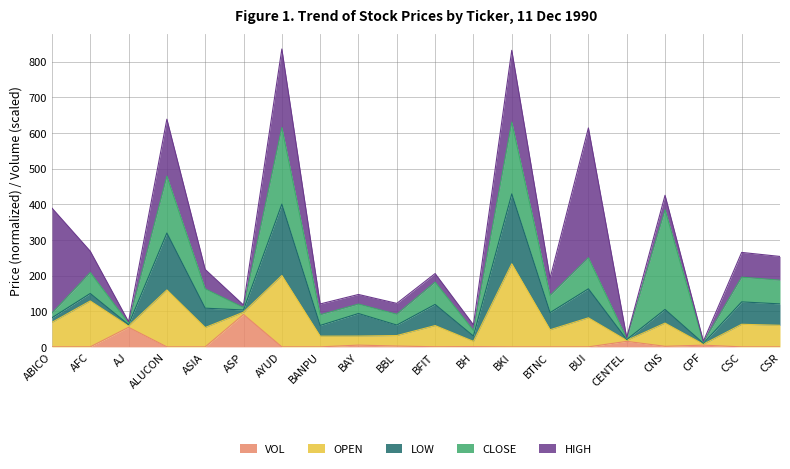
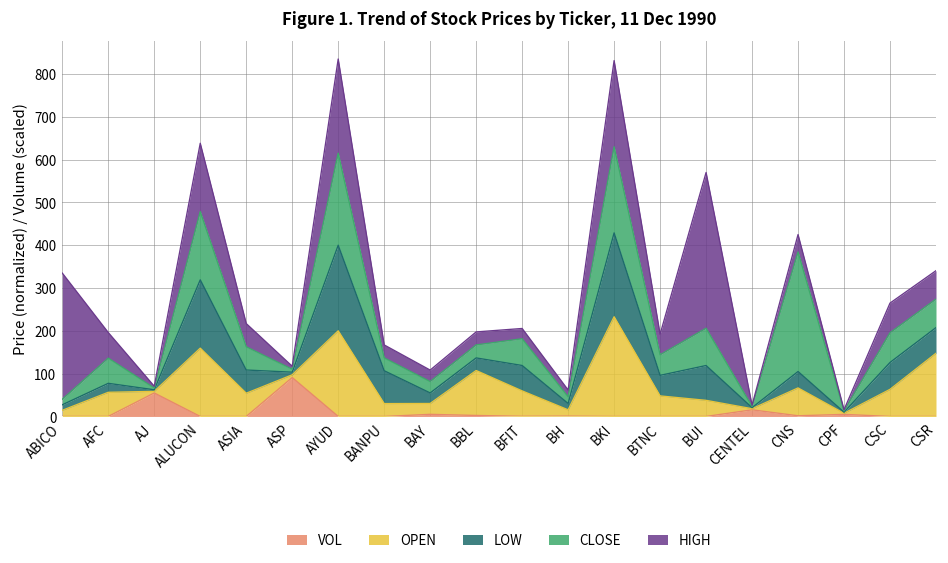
  {
    "VOL": {
      "ABICO": 0,
      "AFC": 0,
      "ALUCON": 0,
      "ASIA": 0,
      "AYUD": 0,
      "BANPU": 0,
      "BAY": 0,
      "BBL": 0,
      "BFIT": 0,
      "BH": 0,
      "BKI": 0,
      "BTNC": 0,
      "BUI": 0,
      "CNS": 0,
      "CSC": 0,
      "CSR": 0
    },
    "OPEN": {
-     "ABICO": 70,
-     "AFC": 130,
+     "ABICO": 10,
+     "AFC": 60,
      "ALUCON": 160,
      "ASIA": 50,
      "AYUD": 200,
      "BANPU": 30,
      "BAY": 30,
-     "BBL": 30,
+     "BBL": 110,
      "BFIT": 60,
      "BH": 10,
      "BKI": 230,
      "BTNC": 50,
-     "BUI": 80,
+     "BUI": 40,
      "CNS": 70,
      "CSC": 60,
-     "CSR": 60
+     "CSR": 150
    },
    "LOW": {
      "ABICO": 10,
      "AFC": 20,
      "ALUCON": 160,
      "ASIA": 50,
      "AYUD": 200,
-     "BANPU": 30,
-     "BAY": 60,
+     "BANPU": 80,
+     "BAY": 20,
      "BBL": 30,
      "BFIT": 60,
      "BH": 10,
      "BKI": 200,
      "BTNC": 50,
      "BUI": 80,
      "CNS": 40,
      "CSC": 60,
      "CSR": 60
    },
    "CLOSE": {
      "ABICO": 10,
      "AFC": 60,
      "ALUCON": 160,
      "ASIA": 50,
      "AYUD": 220,
      "BANPU": 30,
      "BAY": 30,
      "BBL": 30,
      "BFIT": 60,
      "BH": 20,
      "BKI": 200,
      "BTNC": 50,
      "BUI": 90,
      "CNS": 280,
      "CSC": 70,
      "CSR": 70
    },
    "HIGH": {
      "ABICO": 290,
      "AFC": 60,
      "ALUCON": 160,
      "ASIA": 50,
      "AYUD": 220,
      "BANPU": 30,
      "BAY": 30,
      "BBL": 30,
      "BFIT": 20,
      "BH": 20,
      "BKI": 200,
      "BTNC": 50,
      "BUI": 360,
      "CNS": 40,
      "CSC": 70,
      "CSR": 70
    }
  }
